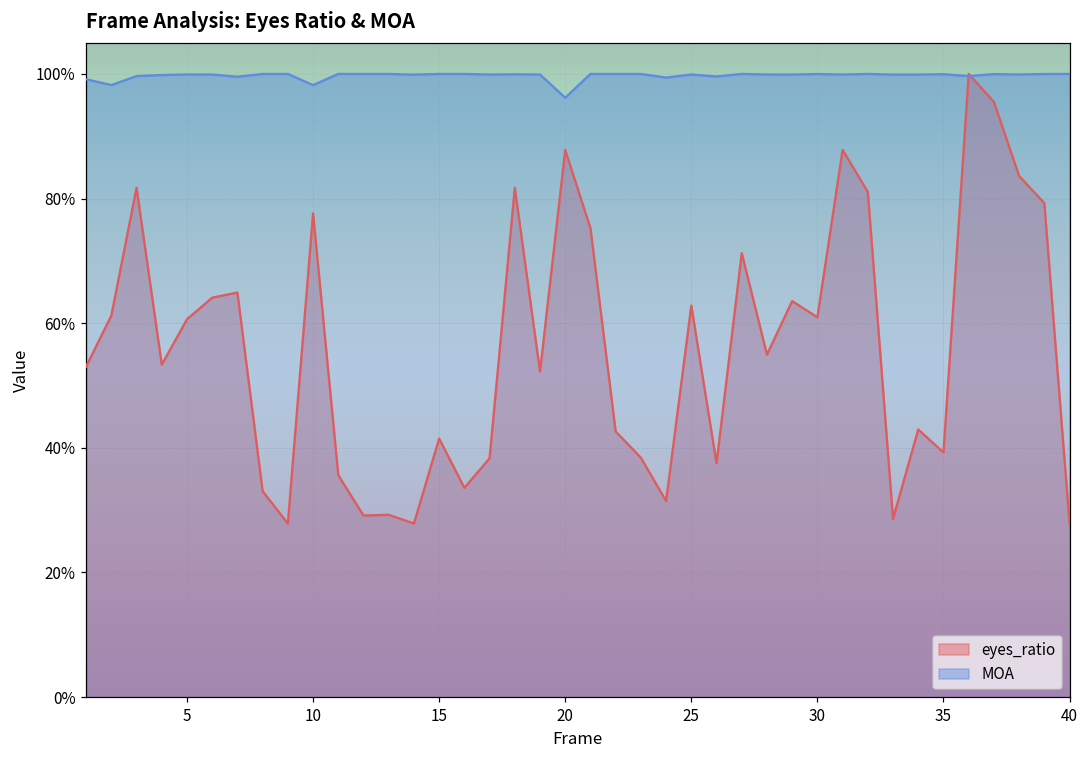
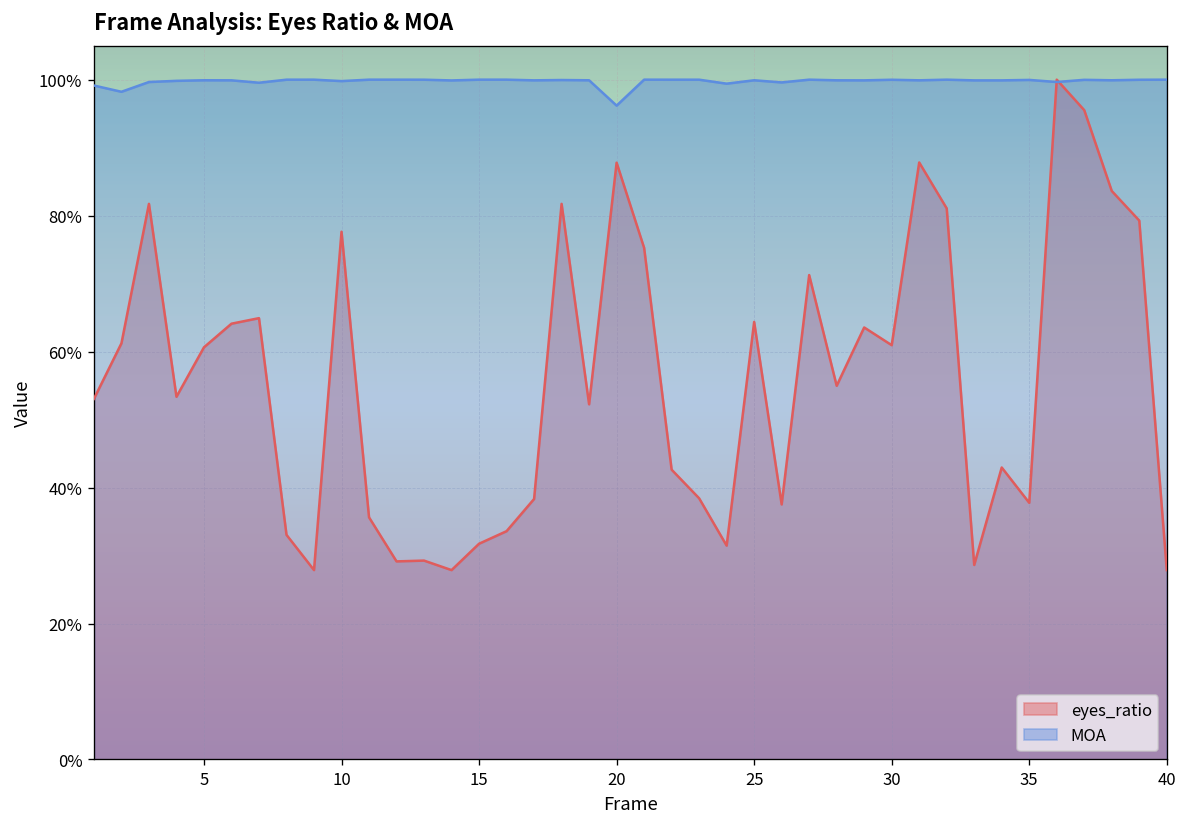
  {
    "eyes_ratio": {
      "5": "61%",
      "10": "78%",
-     "15": "41%",
+     "15": "32%",
      "20": "88%",
-     "25": "63%",
+     "25": "64%",
      "30": "61%",
-     "35": "39%",
+     "35": "38%",
      "40": "28%"
    },
    "MOA": {
      "5": "100%",
-     "10": "98%",
+     "10": "100%",
      "15": "100%",
      "20": "96%",
      "25": "100%",
      "30": "100%",
      "35": "100%",
      "40": "100%"
    }
  }
